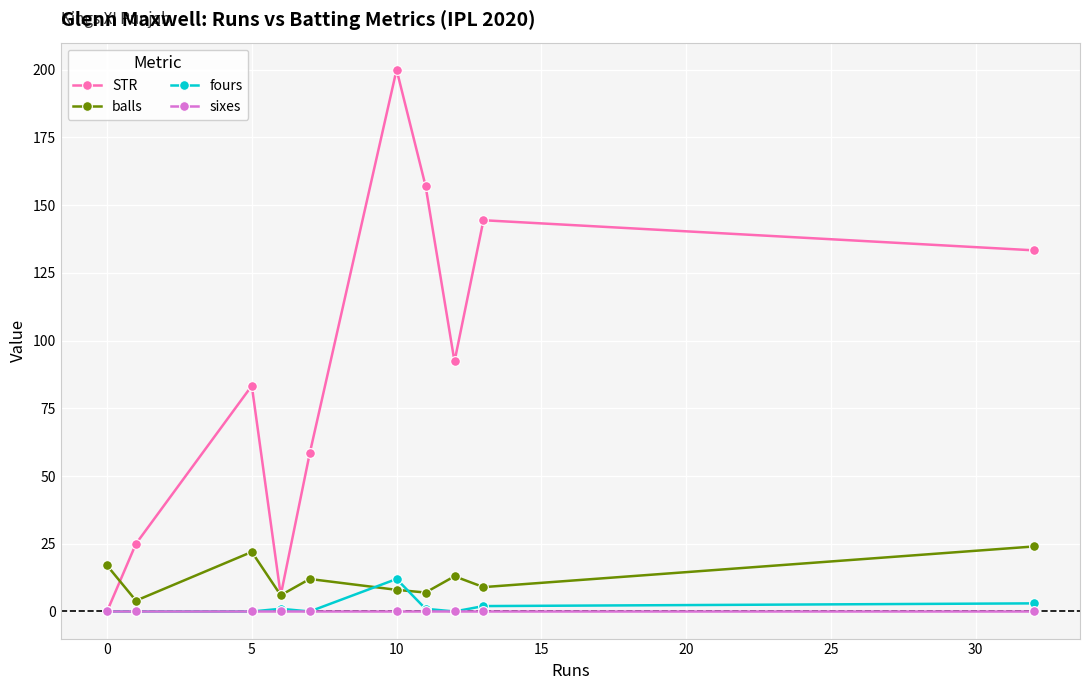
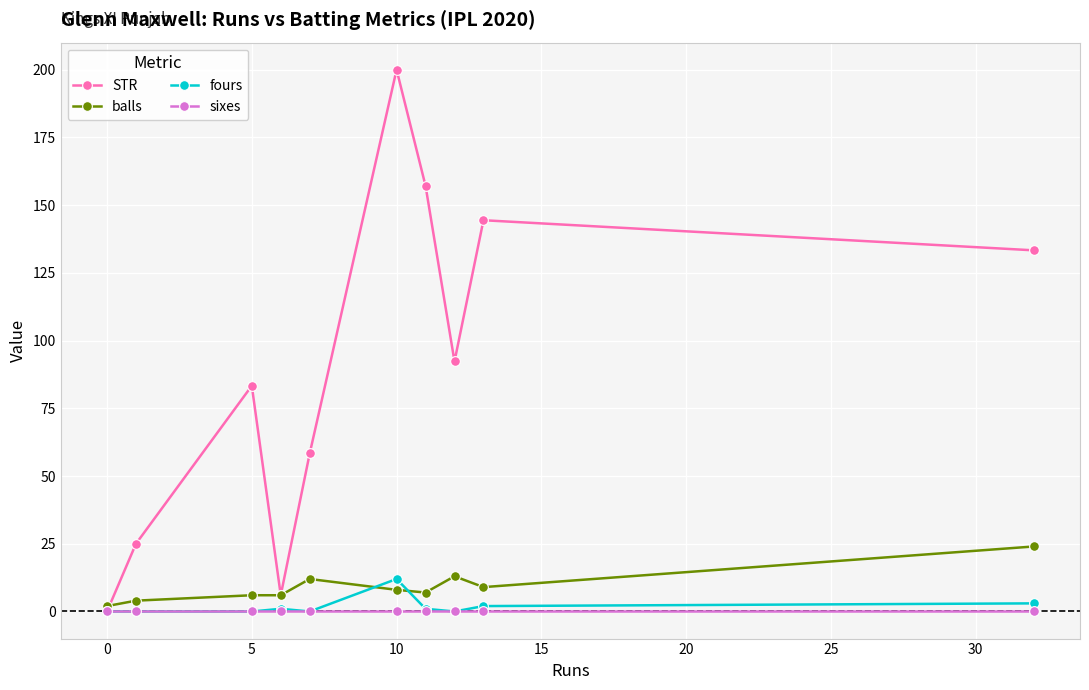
  {
    "balls": {
-     "0": 17,
-     "5": 22,
+     "0": 2,
+     "5": 6,
      "10": 8
    },
    "fours": {
      "10": 12
    }
  }
